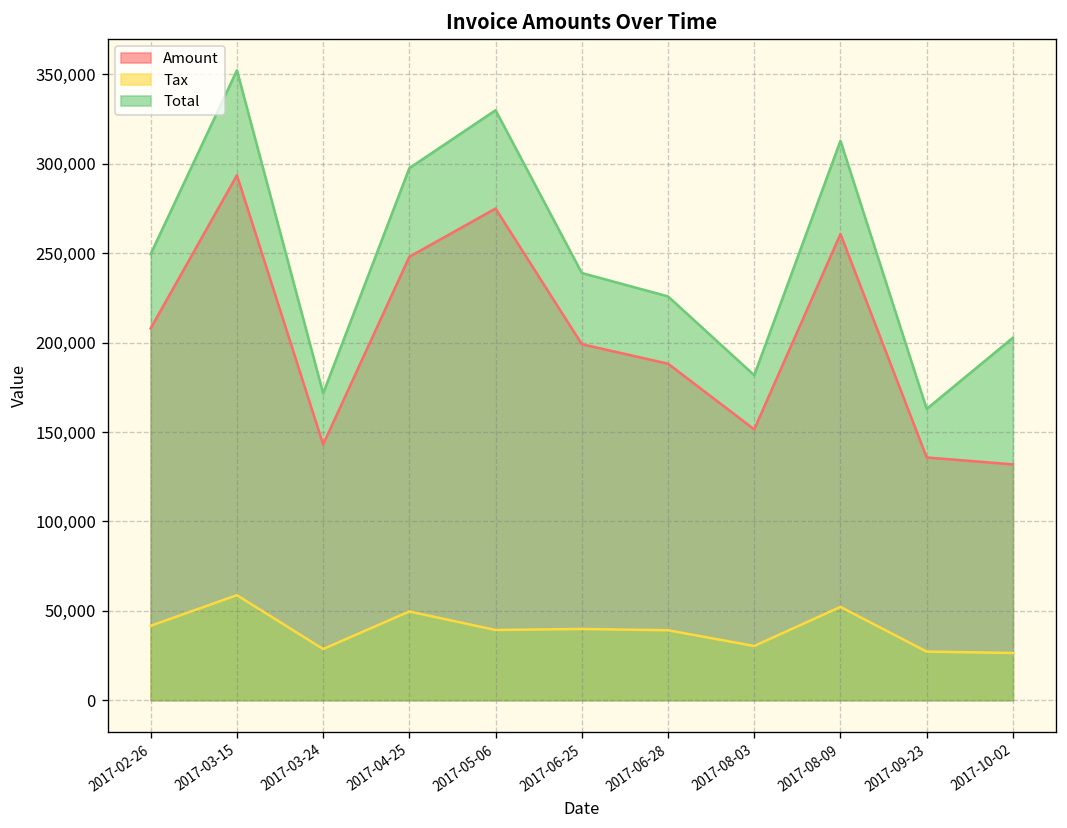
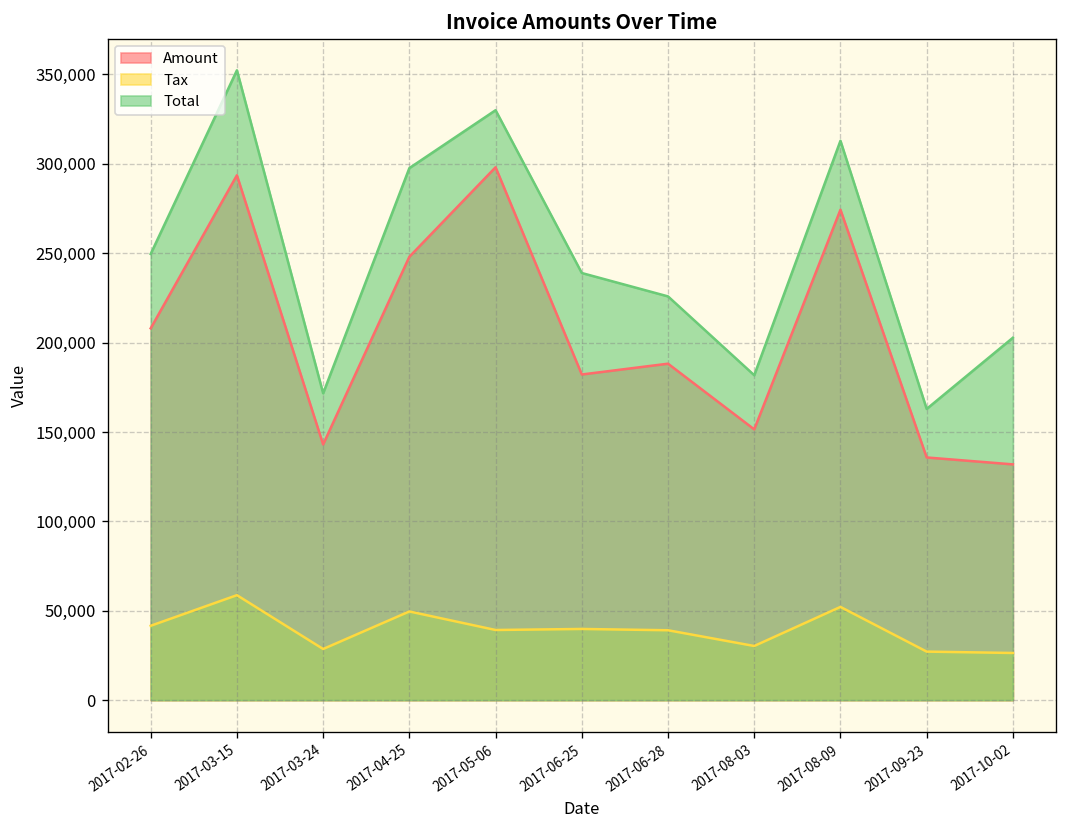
  {
    "Amount": {
      "2017-02-26": "208,000",
      "2017-03-15": "294,000",
      "2017-03-24": "143,000",
      "2017-04-25": "248,000",
-     "2017-05-06": "275,000",
-     "2017-06-25": "199,000",
+     "2017-05-06": "298,000",
+     "2017-06-25": "182,000",
      "2017-06-28": "188,000",
      "2017-08-03": "151,000",
-     "2017-08-09": "261,000",
+     "2017-08-09": "274,000",
      "2017-09-23": "136,000",
      "2017-10-02": "132,000"
    },
    "Tax": {
      "2017-02-26": "42,000",
      "2017-03-15": "59,000",
      "2017-03-24": "29,000",
      "2017-04-25": "50,000",
      "2017-05-06": "39,000",
      "2017-06-25": "40,000",
      "2017-06-28": "39,000",
      "2017-08-03": "30,000",
      "2017-08-09": "52,000",
      "2017-09-23": "27,000",
      "2017-10-02": "26,000"
    },
    "Total": {
      "2017-02-26": "250,000",
      "2017-03-15": "352,000",
      "2017-03-24": "172,000",
      "2017-04-25": "298,000",
      "2017-05-06": "330,000",
      "2017-06-25": "239,000",
      "2017-06-28": "226,000",
      "2017-08-03": "182,000",
      "2017-08-09": "313,000",
      "2017-09-23": "163,000",
      "2017-10-02": "203,000"
    }
  }
